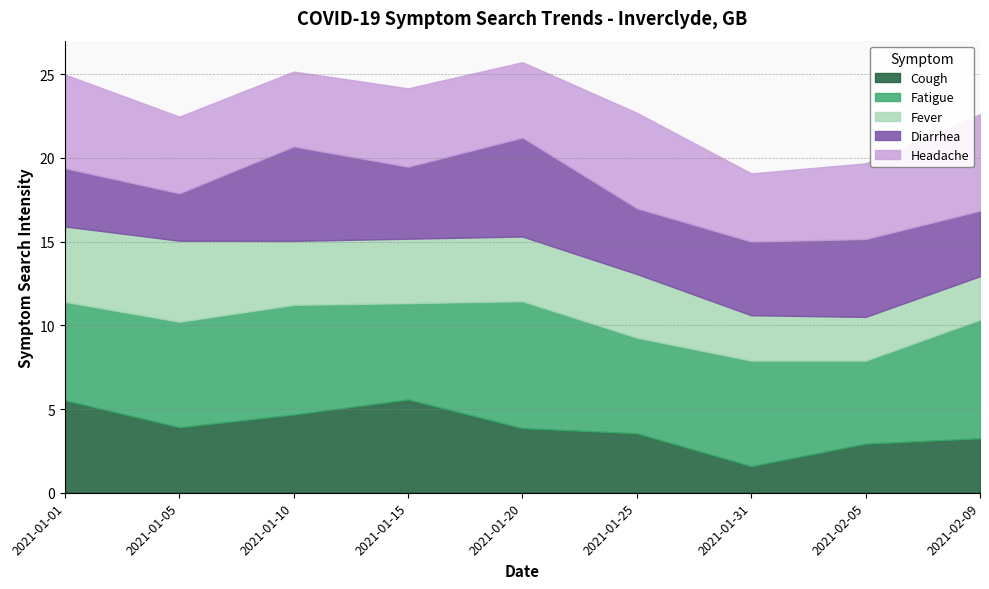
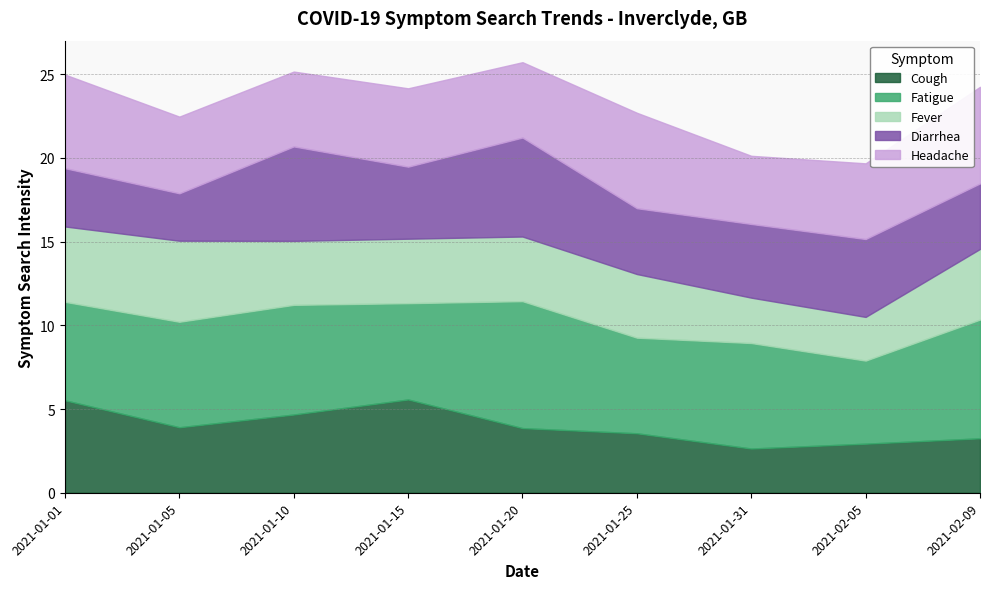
  {
    "Cough": {
      "2021-01-01": 5.5,
      "2021-01-05": 3.9,
      "2021-01-10": 4.7,
      "2021-01-15": 5.6,
      "2021-01-20": 3.9,
      "2021-01-25": 3.6,
-     "2021-01-31": 1.6,
+     "2021-01-31": 2.6,
      "2021-02-05": 2.9,
      "2021-02-09": 3.3
    },
    "Fatigue": {
      "2021-01-01": 5.9,
      "2021-01-05": 6.3,
      "2021-01-10": 6.5,
      "2021-01-15": 5.8,
      "2021-01-20": 7.6,
      "2021-01-25": 5.7,
      "2021-01-31": 6.3,
      "2021-02-05": 5.0,
      "2021-02-09": 7.1
    },
    "Fever": {
      "2021-01-01": 4.5,
      "2021-01-05": 4.8,
      "2021-01-10": 3.8,
      "2021-01-15": 3.8,
      "2021-01-20": 3.9,
      "2021-01-25": 3.8,
      "2021-01-31": 2.7,
      "2021-02-05": 2.6,
-     "2021-02-09": 2.6
+     "2021-02-09": 4.2
    },
    "Diarrhea": {
      "2021-01-01": 3.5,
      "2021-01-05": 2.8,
      "2021-01-10": 5.6,
      "2021-01-15": 4.3,
      "2021-01-20": 5.9,
      "2021-01-25": 3.9,
      "2021-01-31": 4.4,
      "2021-02-05": 4.7,
      "2021-02-09": 3.9
    },
    "Headache": {
      "2021-01-01": 5.6,
      "2021-01-05": 4.6,
      "2021-01-10": 4.5,
      "2021-01-15": 4.7,
      "2021-01-20": 4.5,
      "2021-01-25": 5.7,
      "2021-01-31": 4.1,
      "2021-02-05": 4.5,
      "2021-02-09": 5.8
    }
  }
